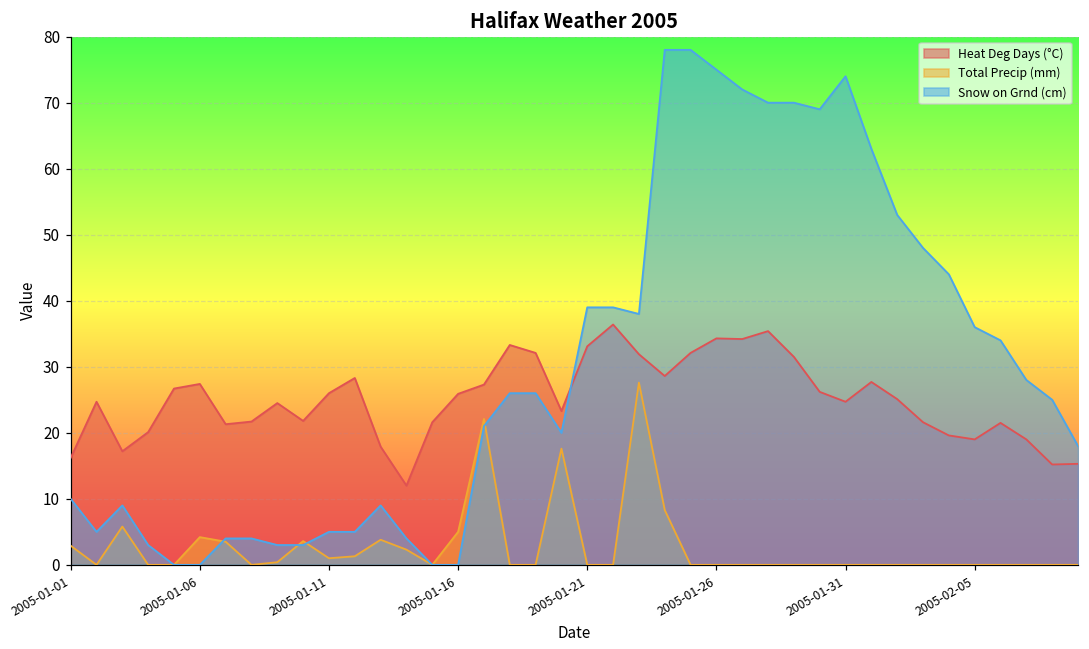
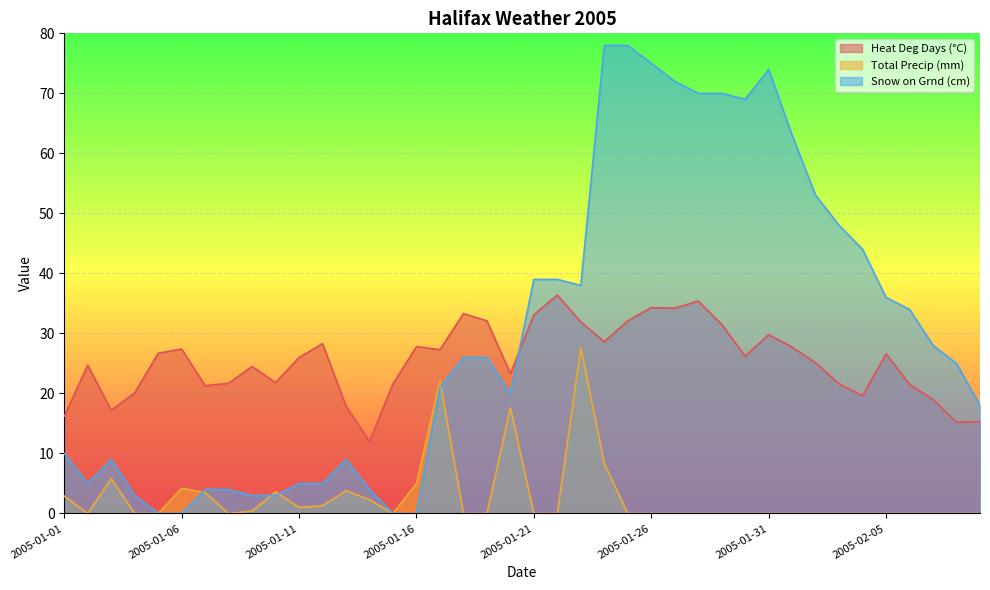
  {
    "Heat Deg Days (°C)": {
      "2005-01-01": 16,
      "2005-01-06": 27,
      "2005-01-11": 26,
-     "2005-01-16": 26,
+     "2005-01-16": 28,
      "2005-01-21": 33,
      "2005-01-26": 34,
-     "2005-01-31": 25,
-     "2005-02-05": 19
+     "2005-01-31": 30,
+     "2005-02-05": 27
    },
    "Total Precip (mm)": {
      "2005-01-01": 3,
      "2005-01-06": 4,
      "2005-01-11": 1,
      "2005-01-16": 5,
      "2005-01-21": 0,
      "2005-01-26": 0,
      "2005-01-31": 0,
      "2005-02-05": 0
    },
    "Snow on Grnd (cm)": {
      "2005-01-01": 10,
      "2005-01-06": 0,
      "2005-01-11": 5,
      "2005-01-16": 0,
      "2005-01-21": 39,
      "2005-01-26": 75,
      "2005-01-31": 74,
      "2005-02-05": 36
    }
  }
